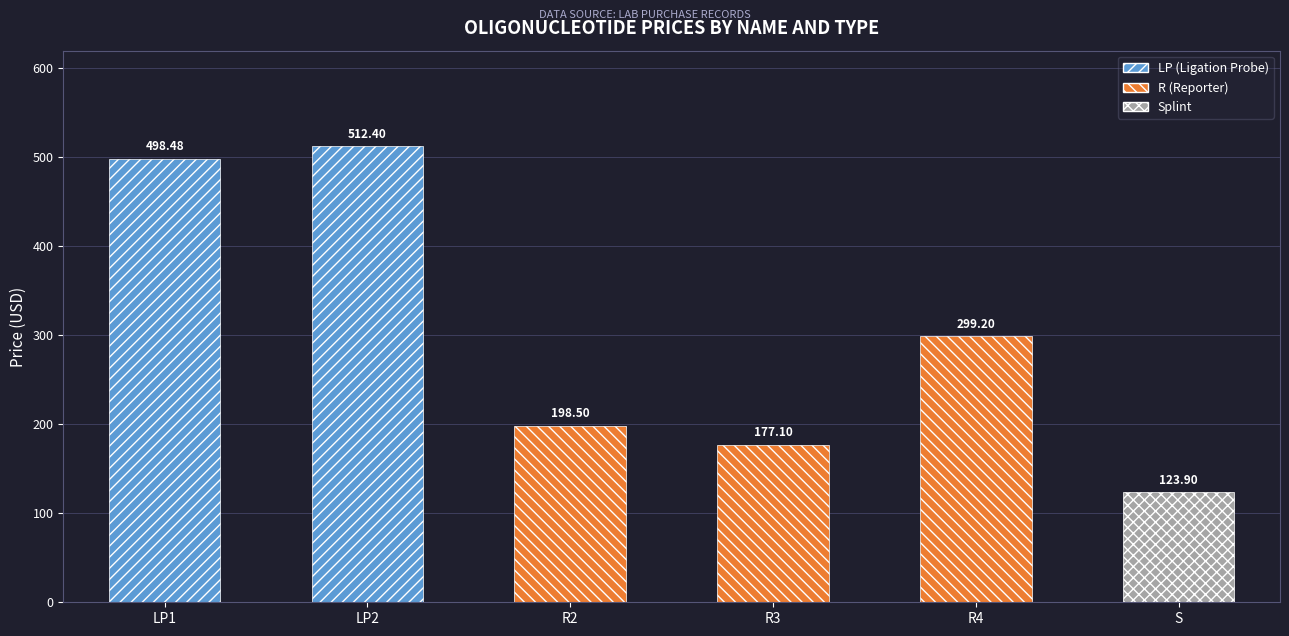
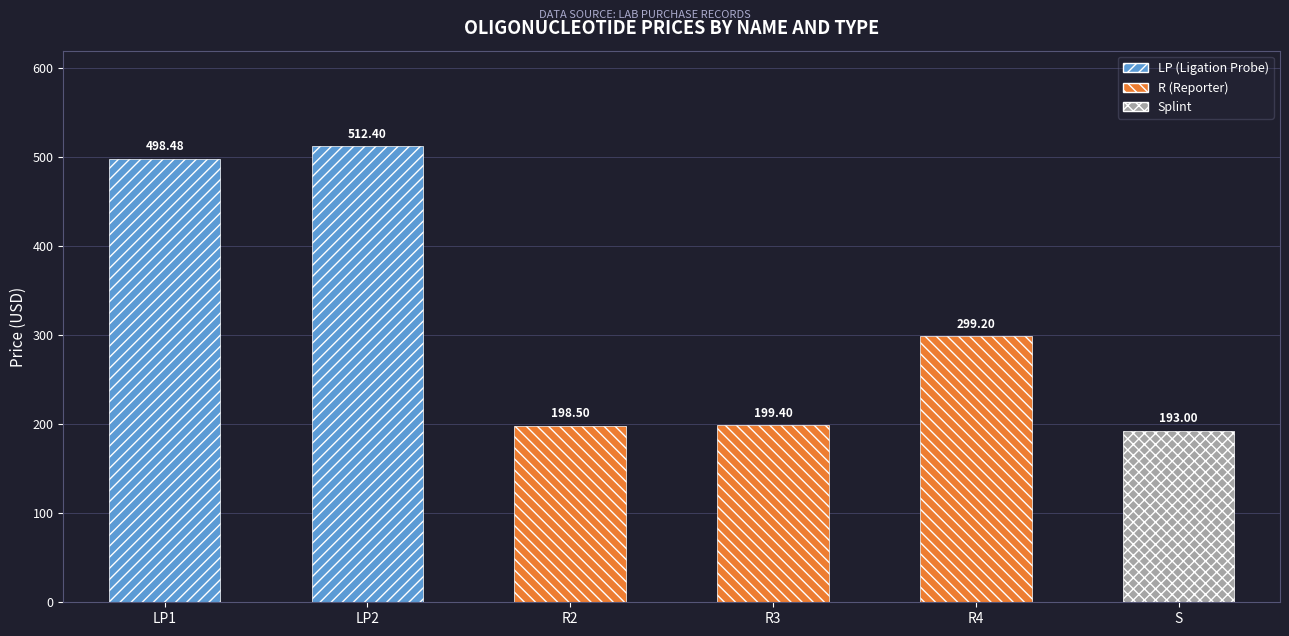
  {
    "LP1": 498.48,
    "LP2": 512.40,
    "R2": 198.50,
-   "R3": 177.10,
+   "R3": 199.40,
    "R4": 299.20,
-   "S": 123.90
+   "S": 193.00
  }
